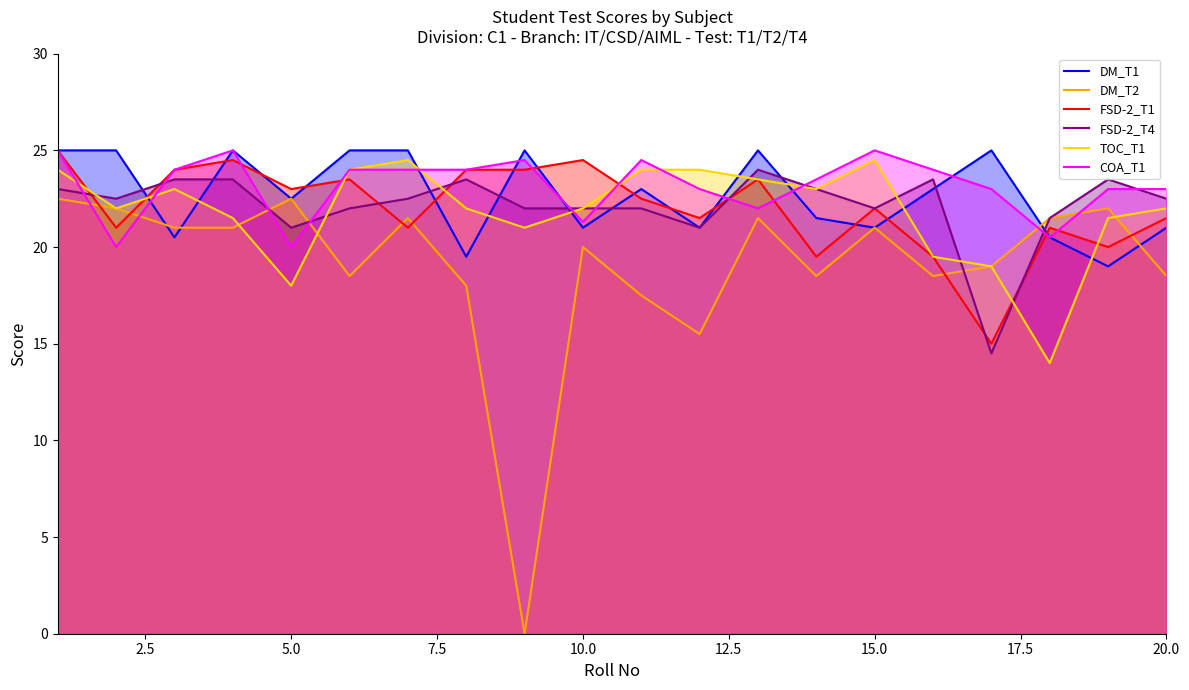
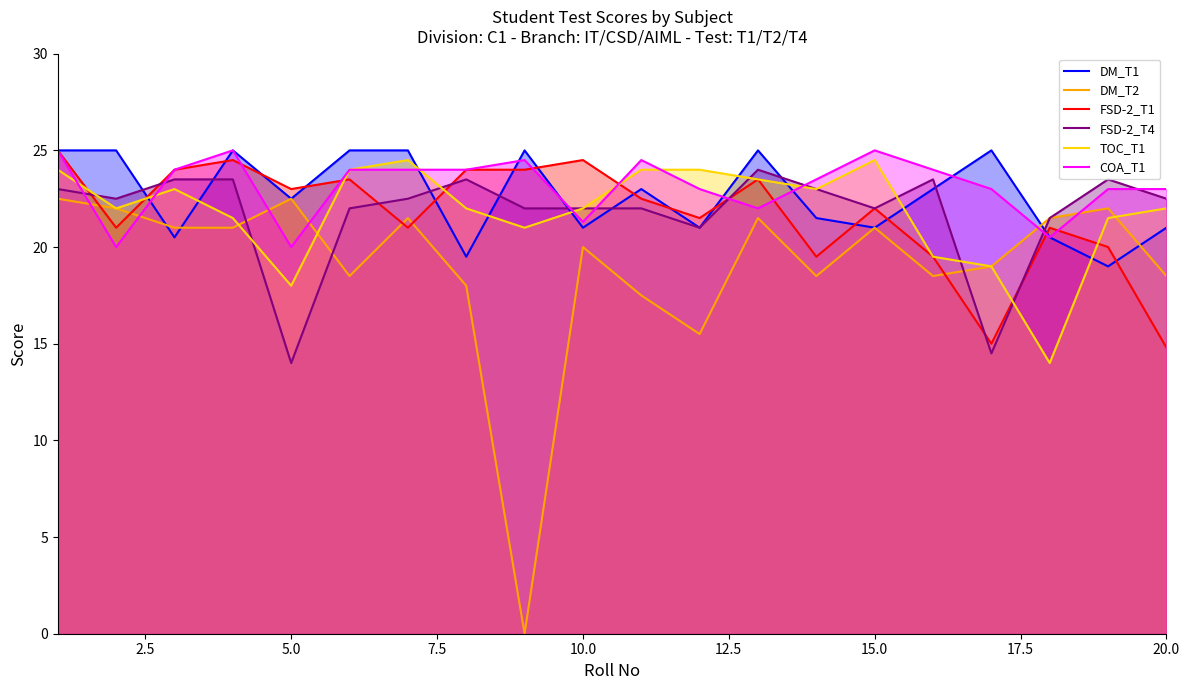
  {
    "DM_T1": {
      "10.0": 21.0,
      "20.0": 21.0
    },
    "FSD-2_T1": {
      "5.0": 23.0,
      "10.0": 24.5,
-     "20.0": 21.5
+     "20.0": 14.8
    },
    "FSD-2_T4": {
-     "5.0": 21,
+     "5.0": 14,
      "20.0": 22.5
    },
    "COA_T1": {
      "5.0": 20.0,
      "10.0": 21.3,
      "15.0": 25.0,
      "20.0": 23.0
    }
  }
